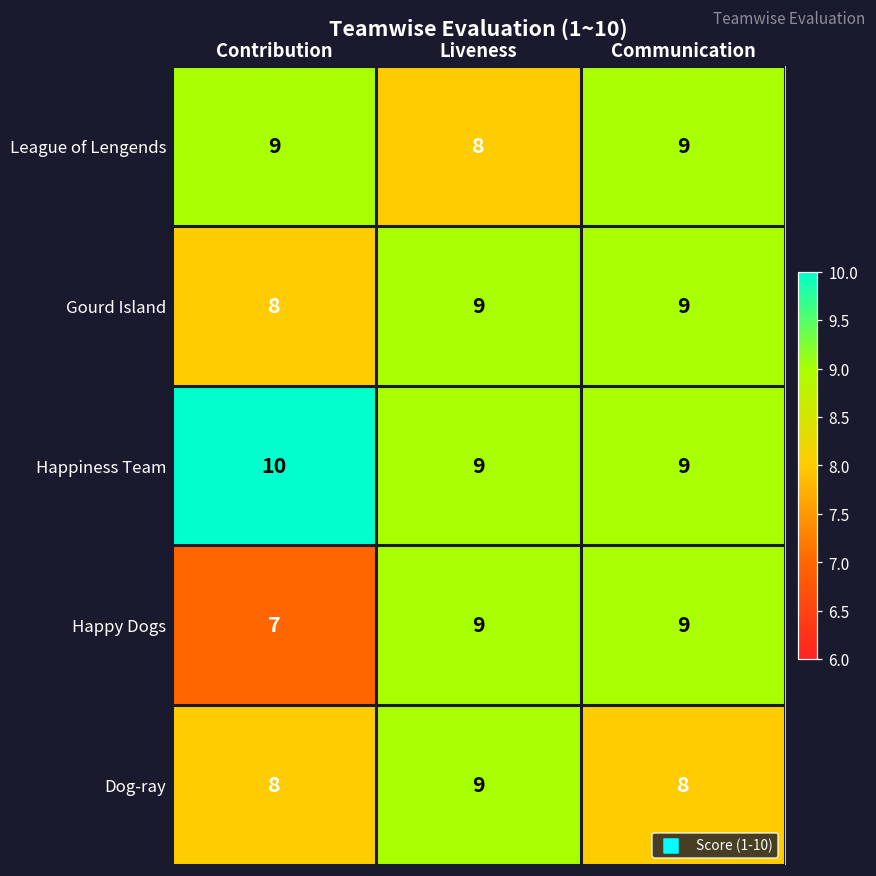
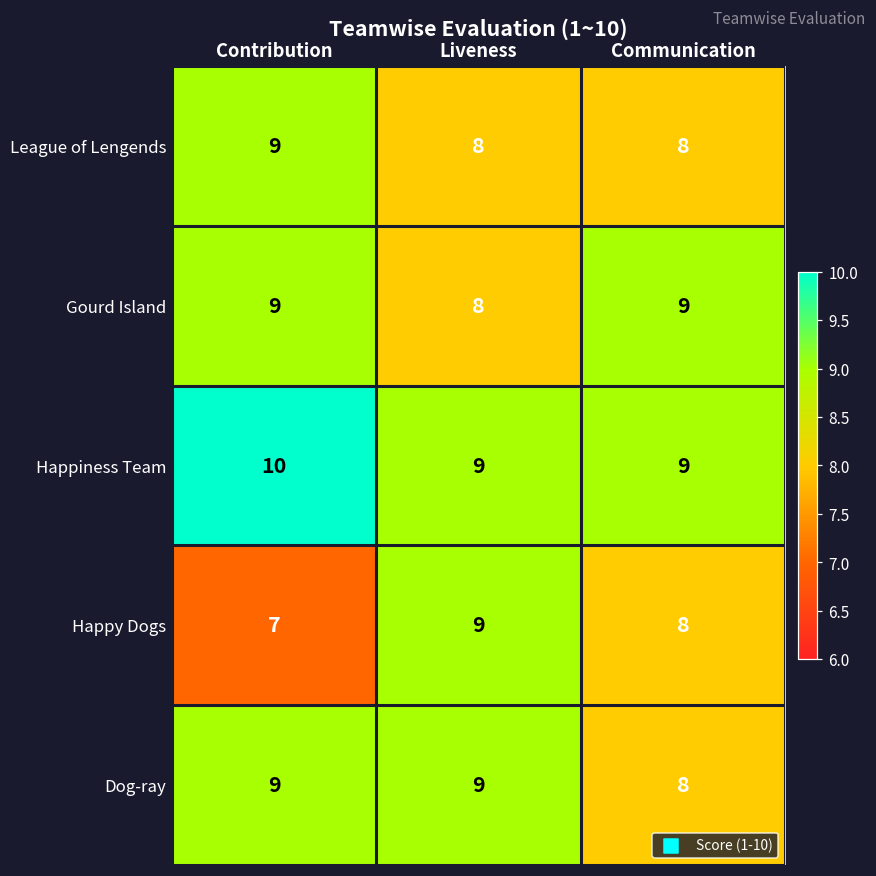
  {
    "League of Lengends": {
      "Contribution": 9,
      "Liveness": 8,
-     "Communication": 9
+     "Communication": 8
    },
    "Gourd Island": {
-     "Contribution": 8,
-     "Liveness": 9,
+     "Contribution": 9,
+     "Liveness": 8,
      "Communication": 9
    },
    "Happiness Team": {
      "Contribution": 10,
      "Liveness": 9,
      "Communication": 9
    },
    "Happy Dogs": {
      "Contribution": 7,
      "Liveness": 9,
-     "Communication": 9
+     "Communication": 8
    },
    "Dog-ray": {
-     "Contribution": 8,
+     "Contribution": 9,
      "Liveness": 9,
      "Communication": 8
    }
  }
